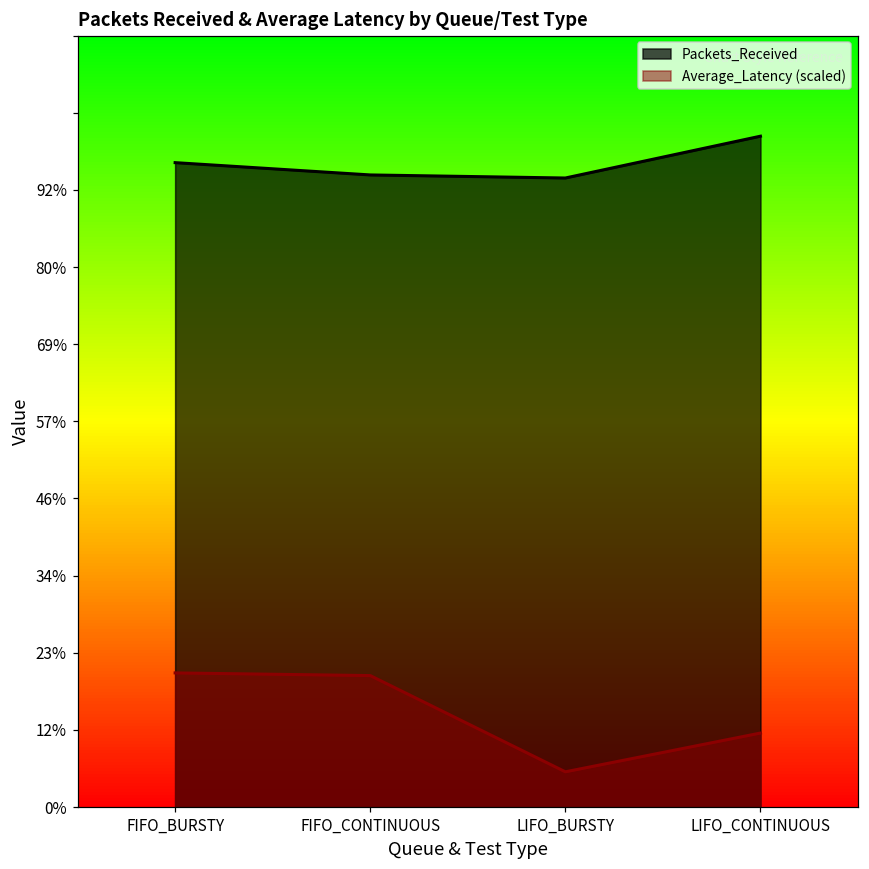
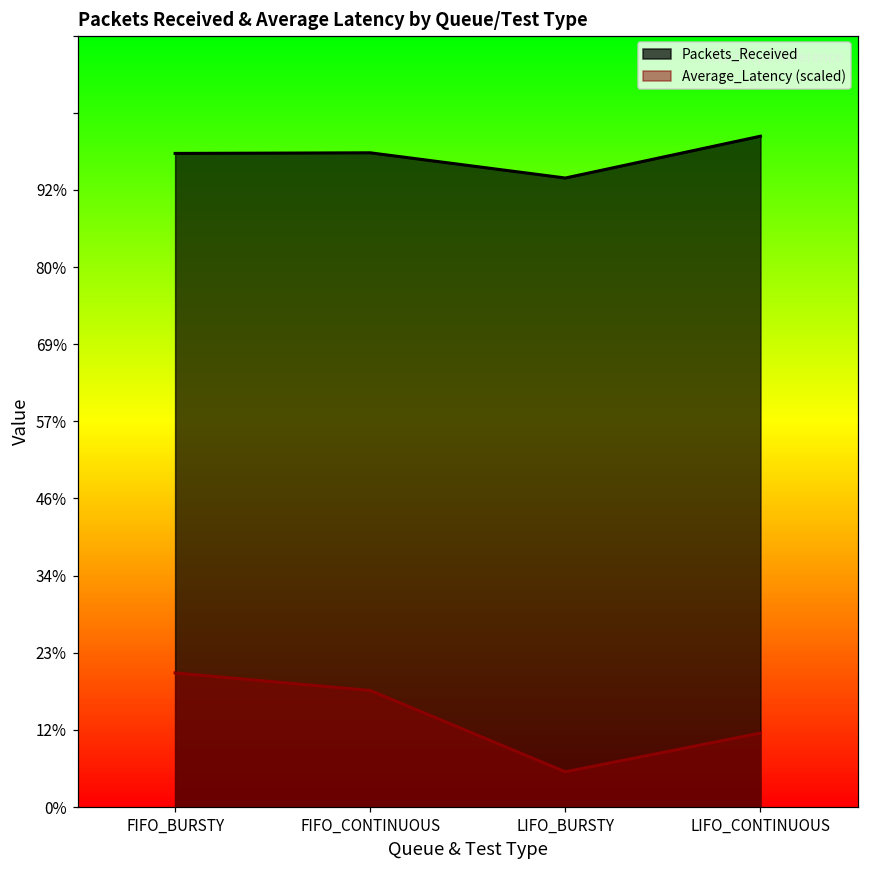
  {
    "Packets_Received": {
-     "FIFO_BURSTY": "96%",
-     "FIFO_CONTINUOUS": "94%",
+     "FIFO_BURSTY": "97%",
+     "FIFO_CONTINUOUS": "98%",
      "LIFO_BURSTY": "94%",
      "LIFO_CONTINUOUS": "100%"
    },
    "Average_Latency (scaled)": {
      "FIFO_BURSTY": "20%",
-     "FIFO_CONTINUOUS": "20%",
+     "FIFO_CONTINUOUS": "17%",
      "LIFO_BURSTY": "5%",
      "LIFO_CONTINUOUS": "11%"
    }
  }
